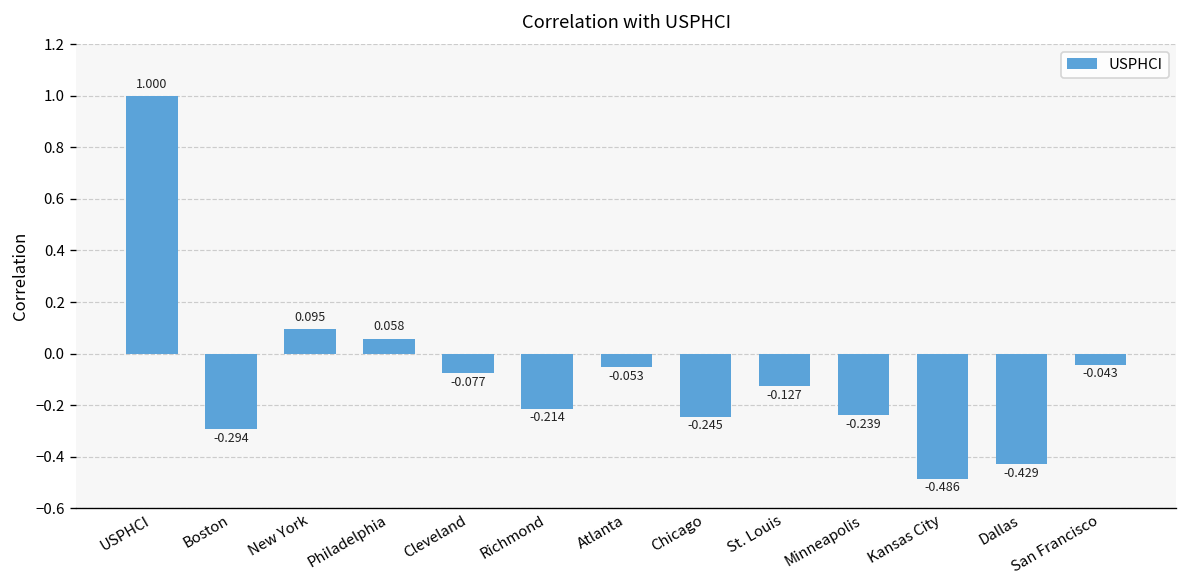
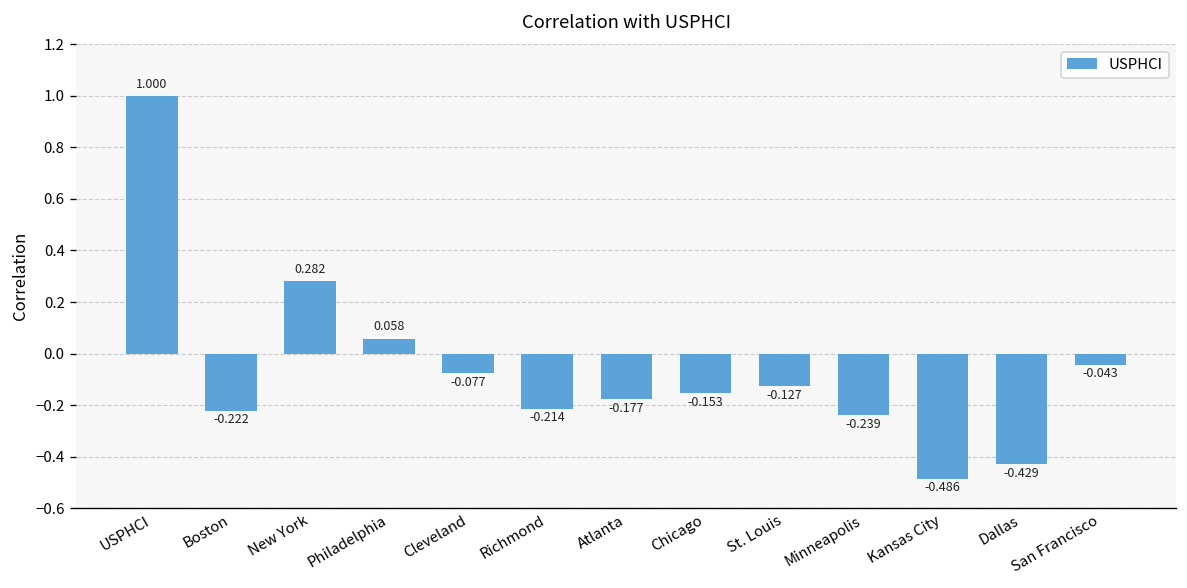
  {
    "USPHCI": 1.000,
-   "Boston": -0.294,
-   "New York": 0.095,
+   "Boston": -0.222,
+   "New York": 0.282,
    "Philadelphia": 0.058,
    "Cleveland": -0.077,
    "Richmond": -0.214,
-   "Atlanta": -0.053,
-   "Chicago": -0.245,
+   "Atlanta": -0.177,
+   "Chicago": -0.153,
    "St. Louis": -0.127,
    "Minneapolis": -0.239,
    "Kansas City": -0.486,
    "Dallas": -0.429,
    "San Francisco": -0.043
  }
